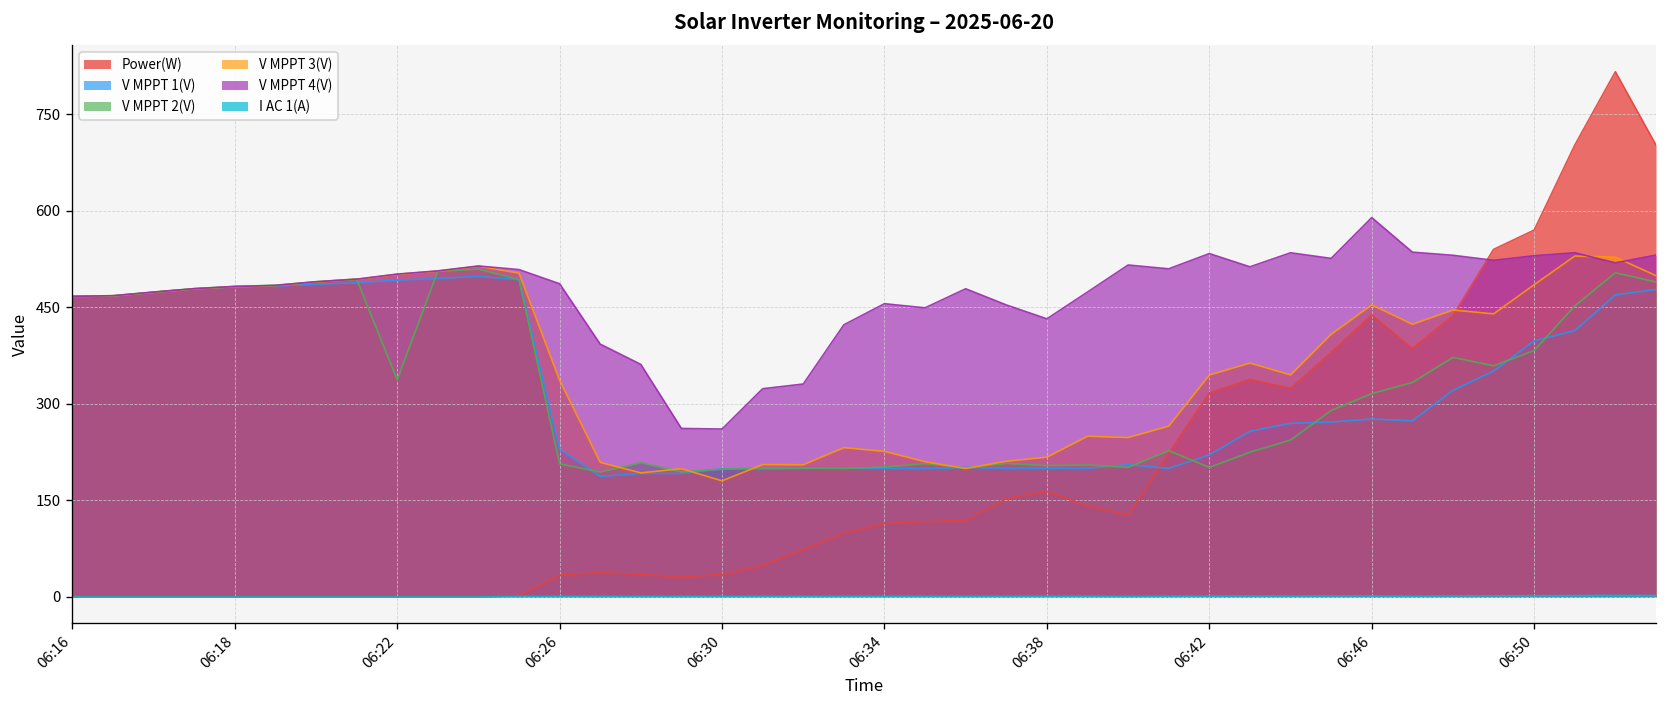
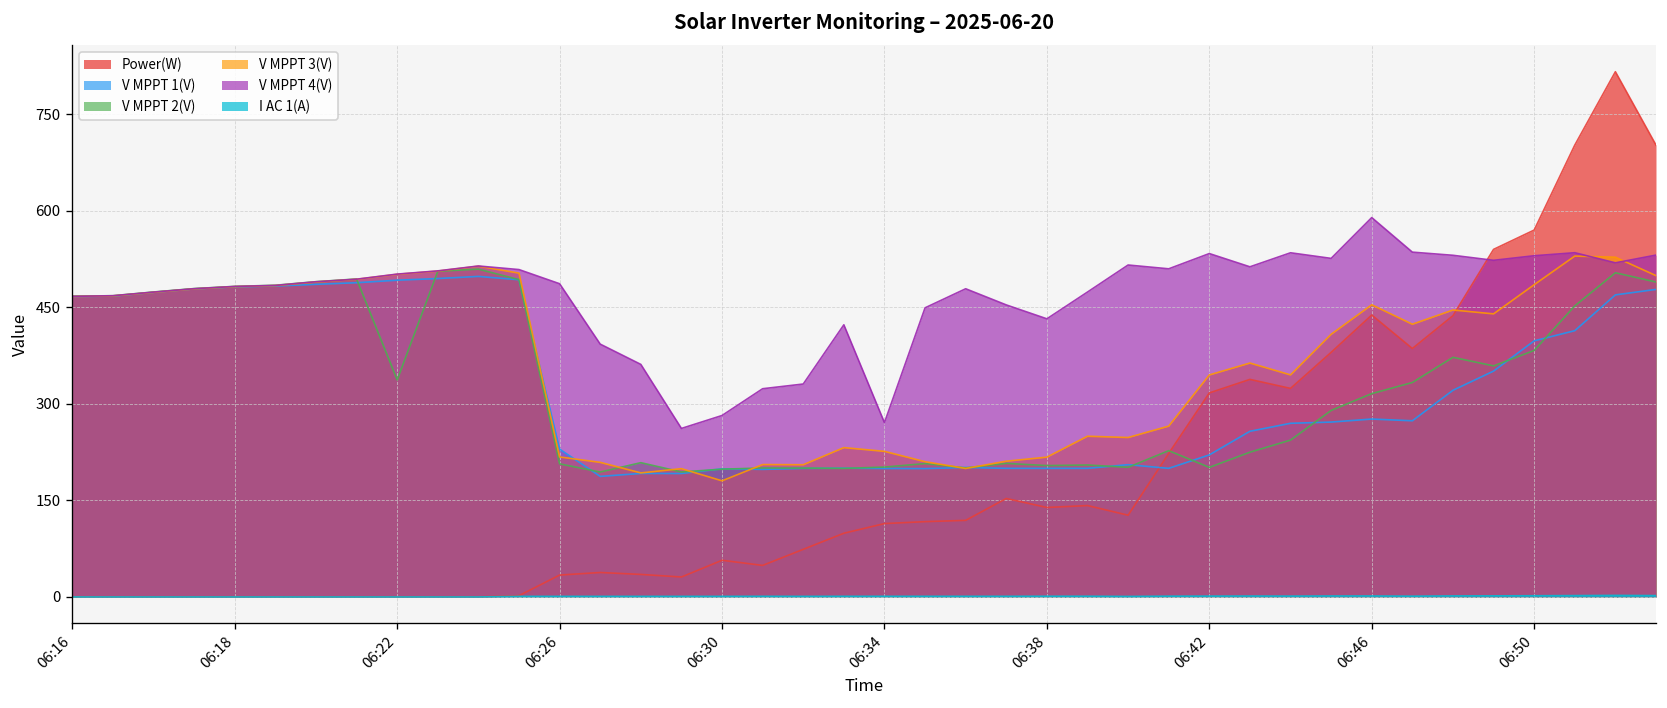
  {
    "Power(W)": {
      "06:26": 30,
-     "06:30": 40,
+     "06:30": 60,
      "06:34": 110,
-     "06:38": 160,
+     "06:38": 140,
      "06:42": 320,
      "06:46": 440,
      "06:50": 570
    },
    "V MPPT 2(V)": {
      "06:22": 340,
      "06:26": 210,
      "06:42": 200,
      "06:46": 320,
      "06:50": 380
    },
    "V MPPT 3(V)": {
-     "06:26": 340,
+     "06:26": 220,
      "06:30": 180,
      "06:34": 230,
      "06:38": 220,
      "06:42": 340,
      "06:46": 450,
      "06:50": 490
    },
    "V MPPT 4(V)": {
      "06:26": 490,
-     "06:30": 260,
-     "06:34": 460,
+     "06:30": 280,
+     "06:34": 270,
      "06:38": 430,
      "06:42": 530,
      "06:46": 590,
      "06:50": 530
    }
  }
